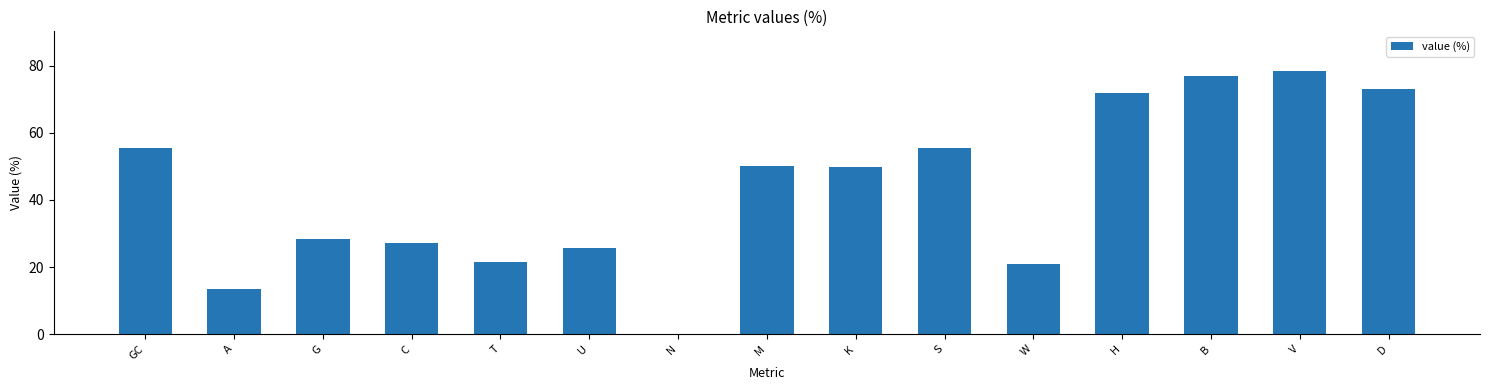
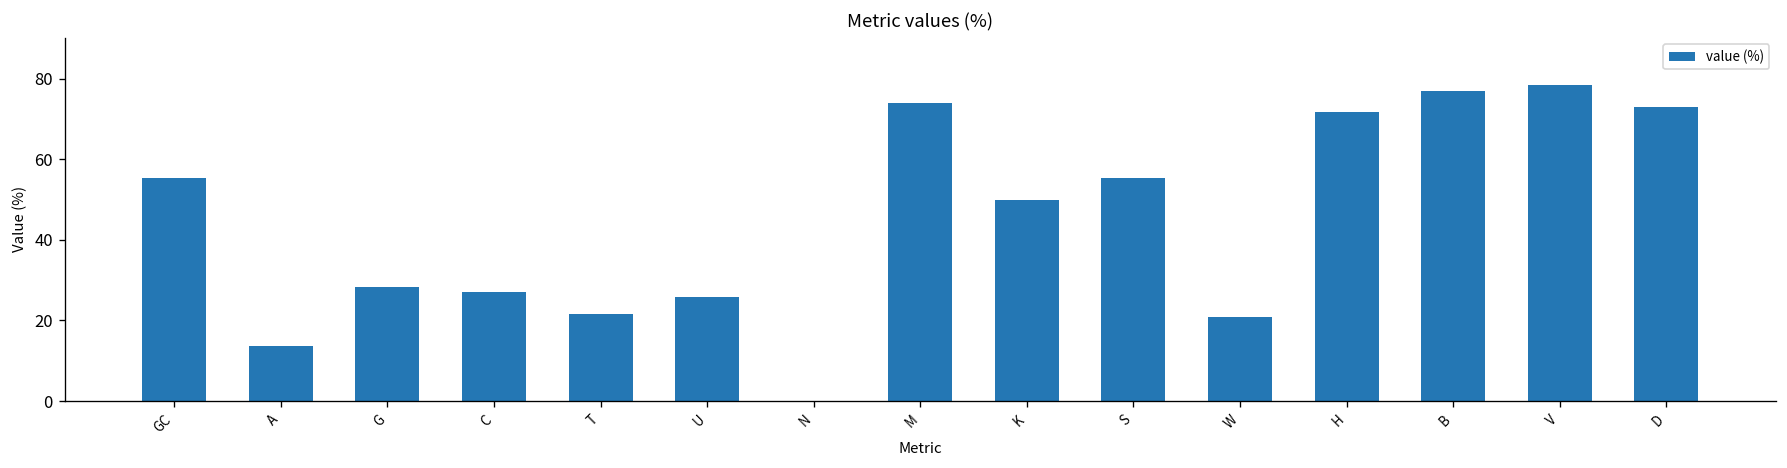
  {
    "GC": 55,
    "A": 14,
    "G": 28,
    "C": 27,
    "T": 22,
    "U": 26,
    "N": 0,
-   "M": 50,
+   "M": 74,
    "K": 50,
    "S": 55,
    "W": 21,
    "H": 72,
    "B": 77,
    "V": 78,
    "D": 73
  }
